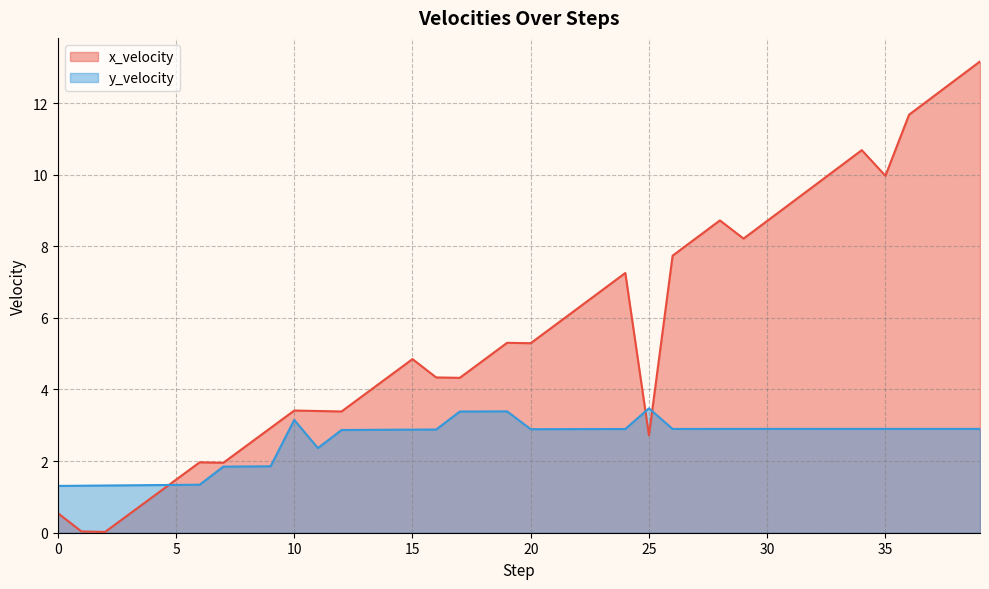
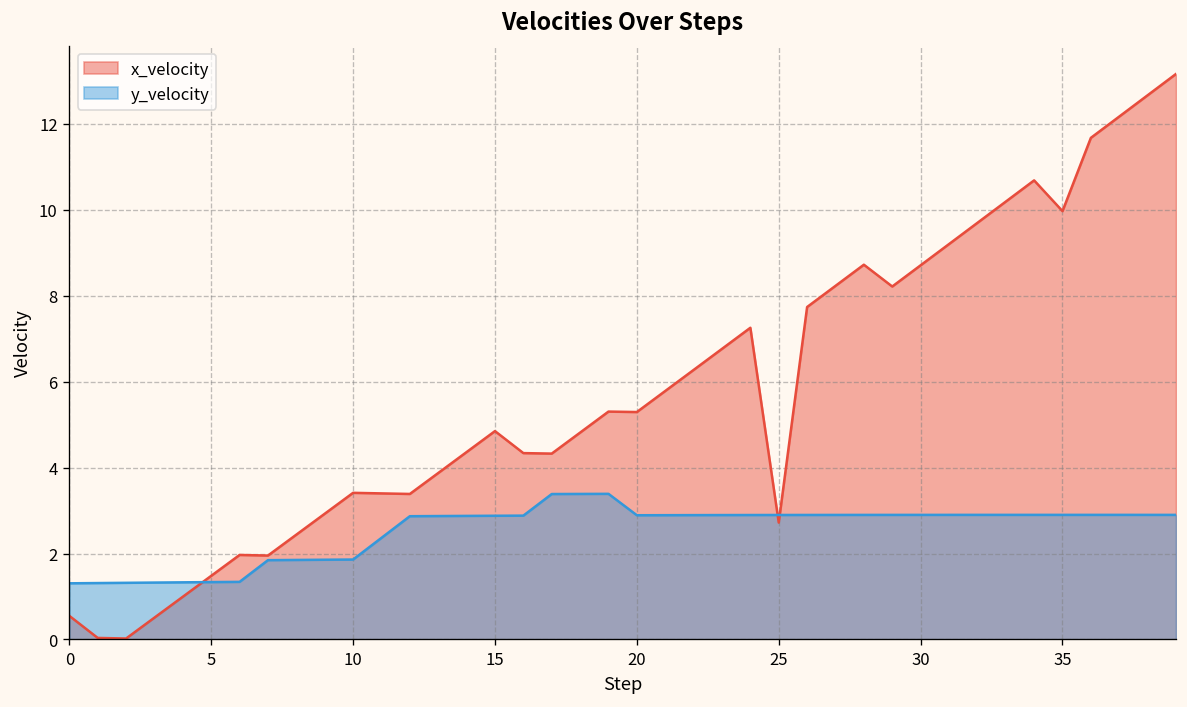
  {
    "x_velocity": {
      "0": 0.5,
      "5": 1.5,
      "10": 3.4,
      "15": 4.8,
      "20": 5.3,
      "25": 2.7,
      "30": 8.7,
      "35": 10.0
    },
    "y_velocity": {
      "0": 1.3,
      "5": 1.3,
-     "10": 3.1,
+     "10": 1.9,
      "15": 2.9,
      "20": 2.9,
-     "25": 3.5,
+     "25": 2.9,
      "30": 2.9,
      "35": 2.9
    }
  }
